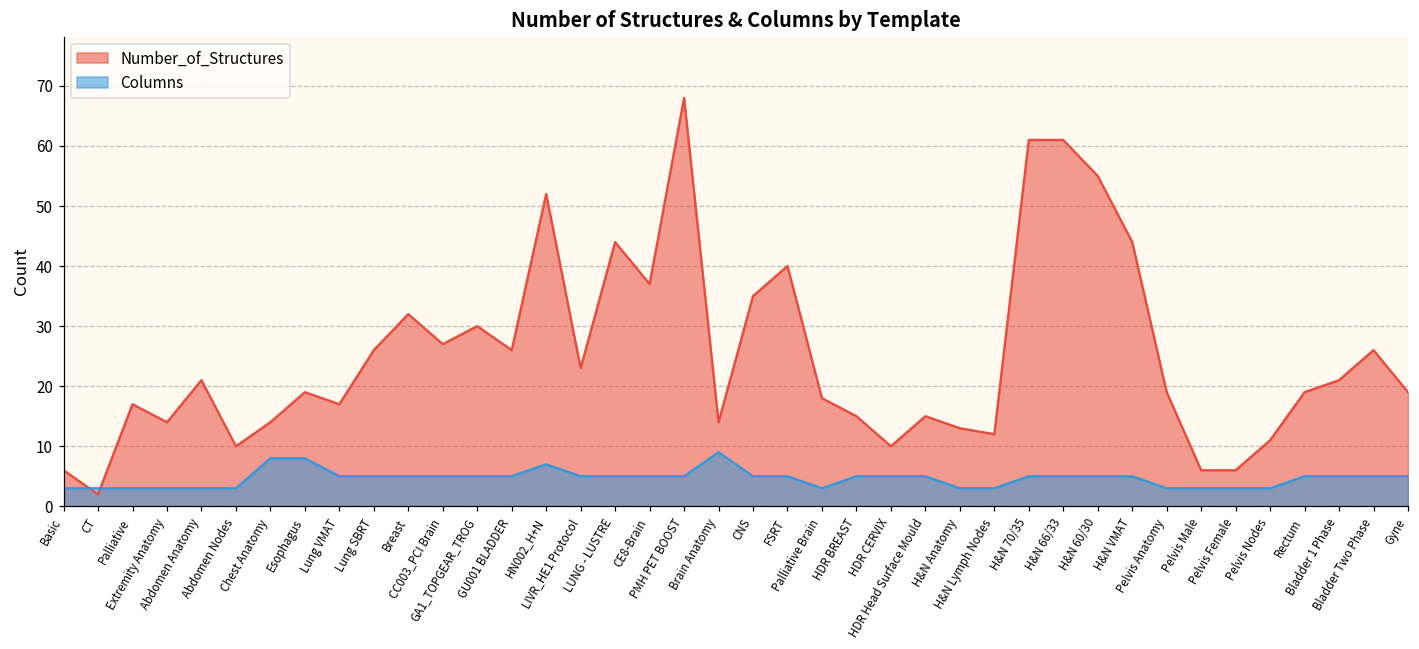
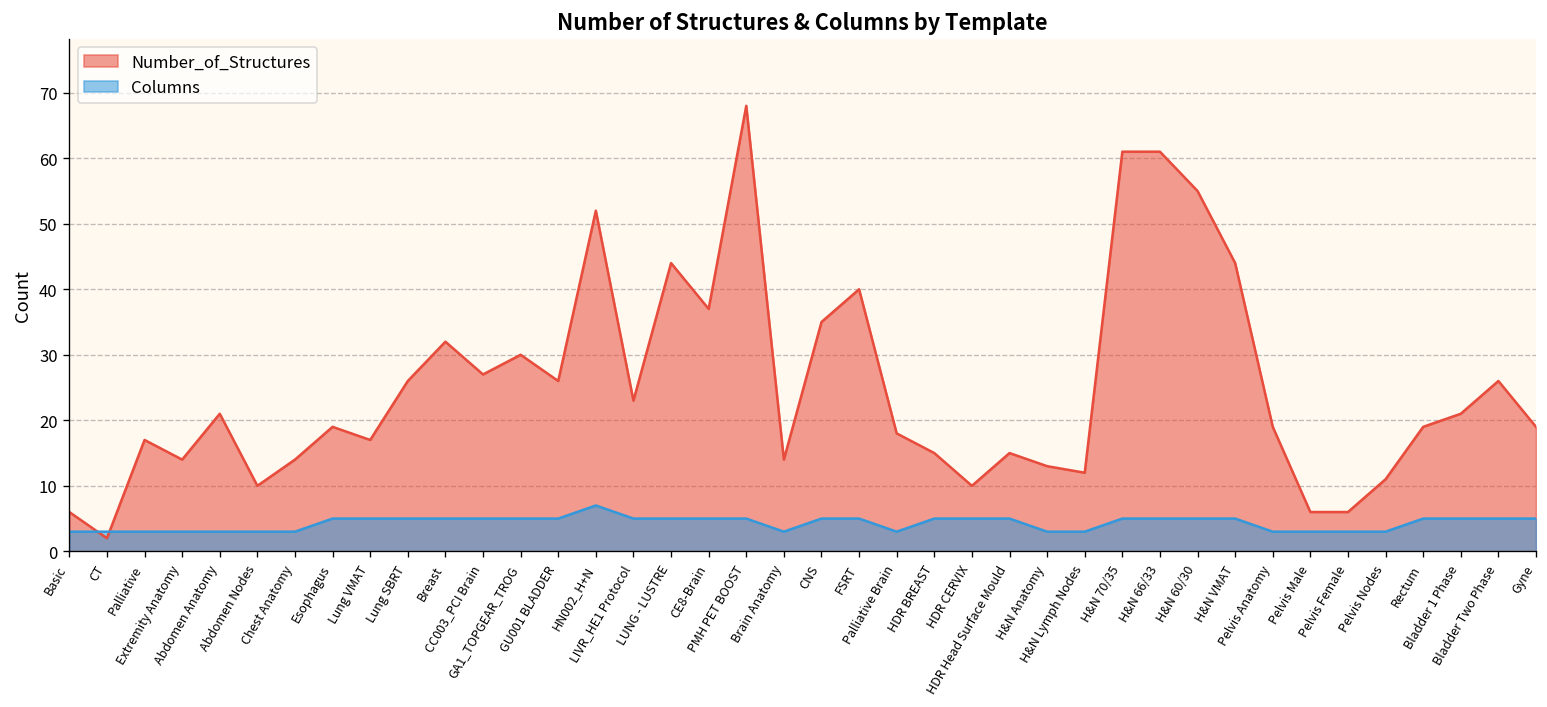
  {
    "Number_of_Structures": {
      "Basic": 6,
      "CT": 2,
      "Palliative": 17,
      "Extremity Anatomy": 14,
      "Abdomen Anatomy": 21,
      "Abdomen Nodes": 10,
      "Chest Anatomy": 14,
      "Esophagus": 19,
      "Lung VMAT": 17,
      "Lung SBRT": 26,
      "Breast": 32,
      "CC003_PCI Brain": 27,
      "GA1_TOPGEAR_TROG": 30,
      "GU001 BLADDER": 26,
      "HN002_H+N": 52,
      "LIVR_HE1 Protocol": 23,
      "LUNG - LUSTRE": 44,
      "CE8-Brain": 37,
      "PMH PET BOOST": 68,
      "Brain Anatomy": 14,
      "CNS": 35,
      "FSRT": 40,
      "Palliative Brain": 18,
      "HDR BREAST": 15,
      "HDR CERVIX": 10,
      "HDR Head Surface Mould": 15,
      "H&N Anatomy": 13,
      "H&N Lymph Nodes": 12,
      "H&N 70/35": 61,
      "H&N 66/33": 61,
      "H&N 60/30": 55,
      "H&N VMAT": 44,
      "Pelvis Anatomy": 19,
      "Pelvis Male": 6,
      "Pelvis Female": 6,
      "Pelvis Nodes": 11,
      "Rectum": 19,
      "Bladder 1 Phase": 21,
      "Bladder Two Phase": 26,
      "Gyne": 19
    },
    "Columns": {
      "Basic": 3,
      "CT": 3,
      "Palliative": 3,
      "Extremity Anatomy": 3,
      "Abdomen Anatomy": 3,
      "Abdomen Nodes": 3,
-     "Chest Anatomy": 8,
-     "Esophagus": 8,
+     "Chest Anatomy": 3,
+     "Esophagus": 5,
      "Lung VMAT": 5,
      "Lung SBRT": 5,
      "Breast": 5,
      "CC003_PCI Brain": 5,
      "GA1_TOPGEAR_TROG": 5,
      "GU001 BLADDER": 5,
      "HN002_H+N": 7,
      "LIVR_HE1 Protocol": 5,
      "LUNG - LUSTRE": 5,
      "CE8-Brain": 5,
      "PMH PET BOOST": 5,
-     "Brain Anatomy": 9,
+     "Brain Anatomy": 3,
      "CNS": 5,
      "FSRT": 5,
      "Palliative Brain": 3,
      "HDR BREAST": 5,
      "HDR CERVIX": 5,
      "HDR Head Surface Mould": 5,
      "H&N Anatomy": 3,
      "H&N Lymph Nodes": 3,
      "H&N 70/35": 5,
      "H&N 66/33": 5,
      "H&N 60/30": 5,
      "H&N VMAT": 5,
      "Pelvis Anatomy": 3,
      "Pelvis Male": 3,
      "Pelvis Female": 3,
      "Pelvis Nodes": 3,
      "Rectum": 5,
      "Bladder 1 Phase": 5,
      "Bladder Two Phase": 5,
      "Gyne": 5
    }
  }
